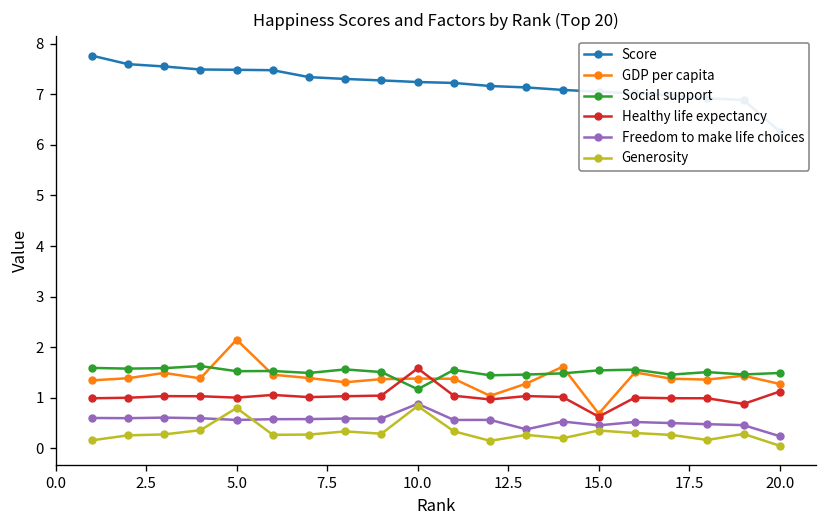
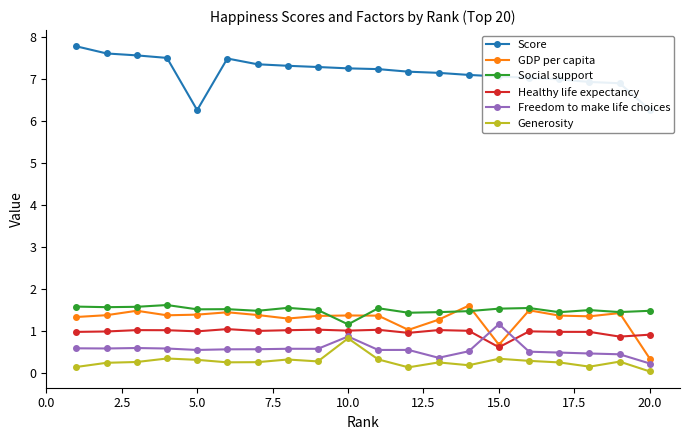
  {
    "Score": {
-     "5.0": 7.5,
+     "5.0": 6.3,
      "10.0": 7.2
    },
    "GDP per capita": {
-     "5.0": 2.1,
+     "5.0": 1.4,
      "10.0": 1.4,
      "15.0": 0.7,
-     "20.0": 1.3
+     "20.0": 0.4
    },
    "Social support": {
      "5.0": 1.5,
      "10.0": 1.2,
      "15.0": 1.5,
      "20.0": 1.5
    },
    "Healthy life expectancy": {
      "5.0": 1.0,
-     "10.0": 1.6,
+     "10.0": 1.0,
      "15.0": 0.6,
-     "20.0": 1.1
+     "20.0": 0.9
    },
    "Freedom to make life choices": {
      "5.0": 0.6,
-     "15.0": 0.5,
+     "15.0": 1.2,
      "20.0": 0.2
    },
    "Generosity": {
-     "5.0": 0.8,
+     "5.0": 0.3,
      "15.0": 0.3,
      "20.0": 0.0
    }
  }
